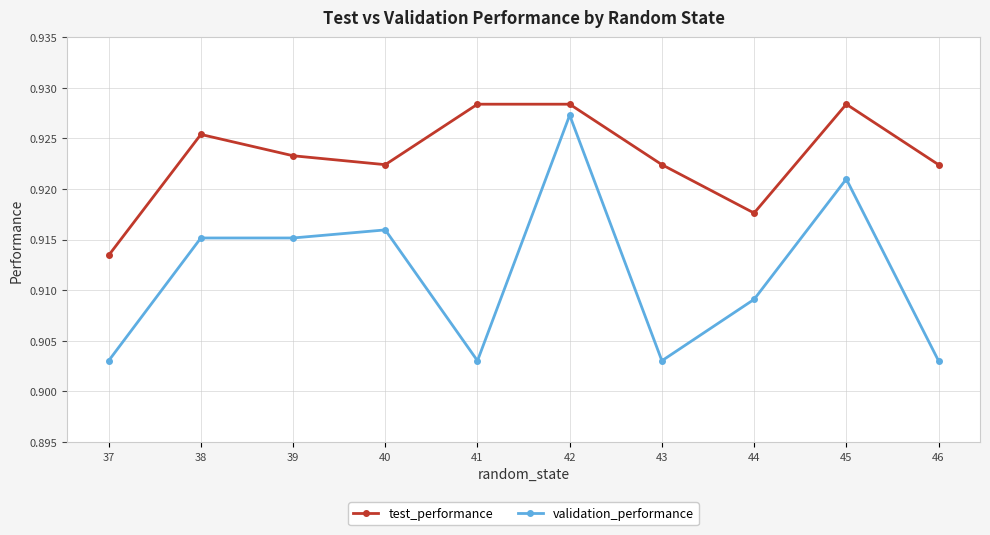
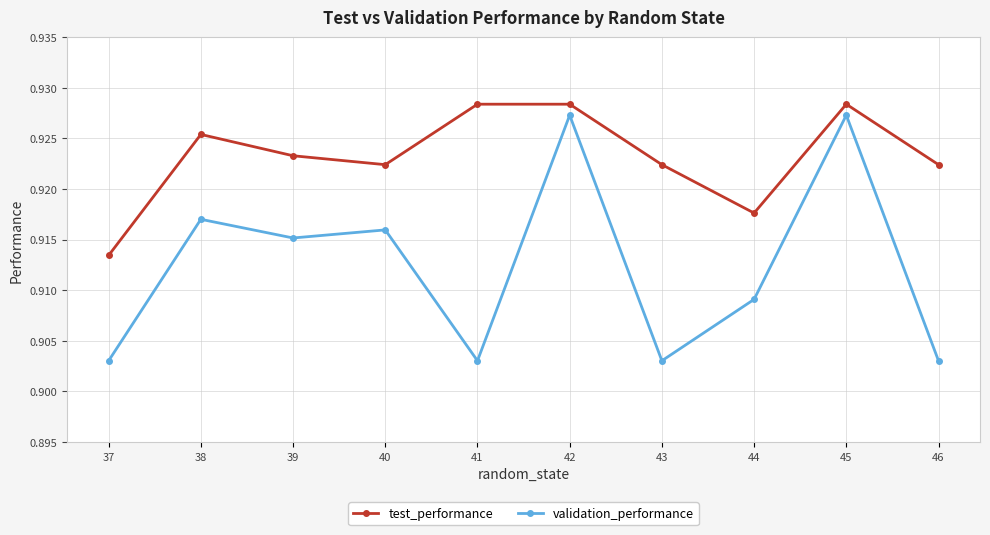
  {
    "test_performance": {
      "37": 0.9134,
      "38": 0.9254,
      "39": 0.9233,
      "40": 0.9224,
      "41": 0.9284,
      "42": 0.9284,
      "43": 0.9224,
      "44": 0.9176,
      "45": 0.9284,
      "46": 0.9224
    },
    "validation_performance": {
      "37": 0.9030,
-     "38": 0.9152,
+     "38": 0.9170,
      "39": 0.9152,
      "40": 0.9159,
      "41": 0.9030,
      "42": 0.9273,
      "43": 0.9030,
      "44": 0.9091,
-     "45": 0.9210,
+     "45": 0.9273,
      "46": 0.9030
    }
  }
